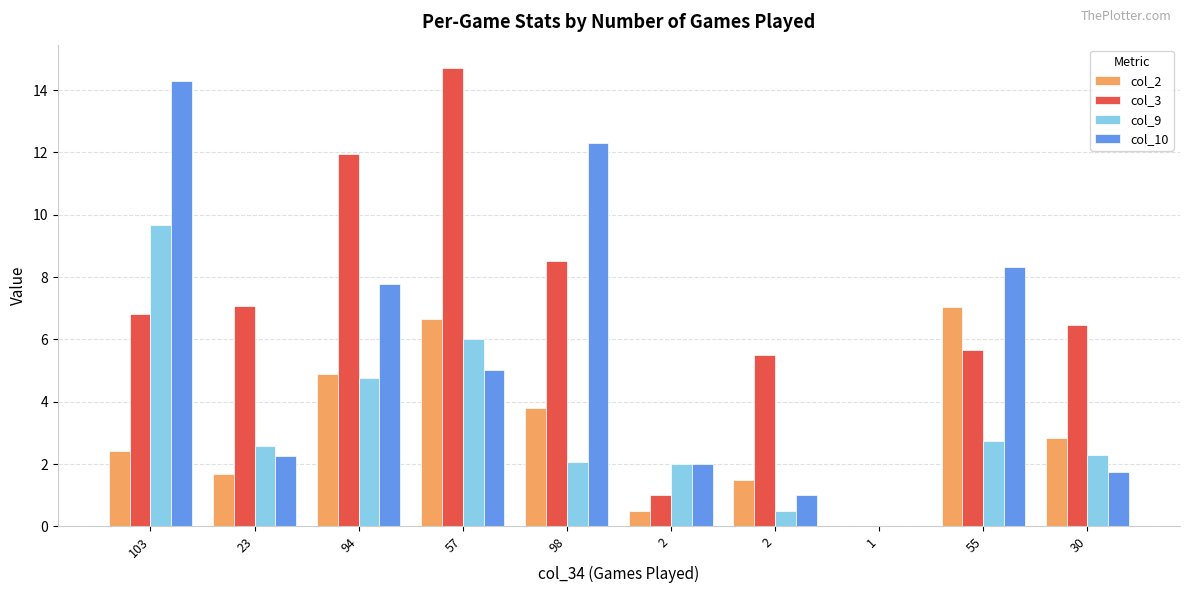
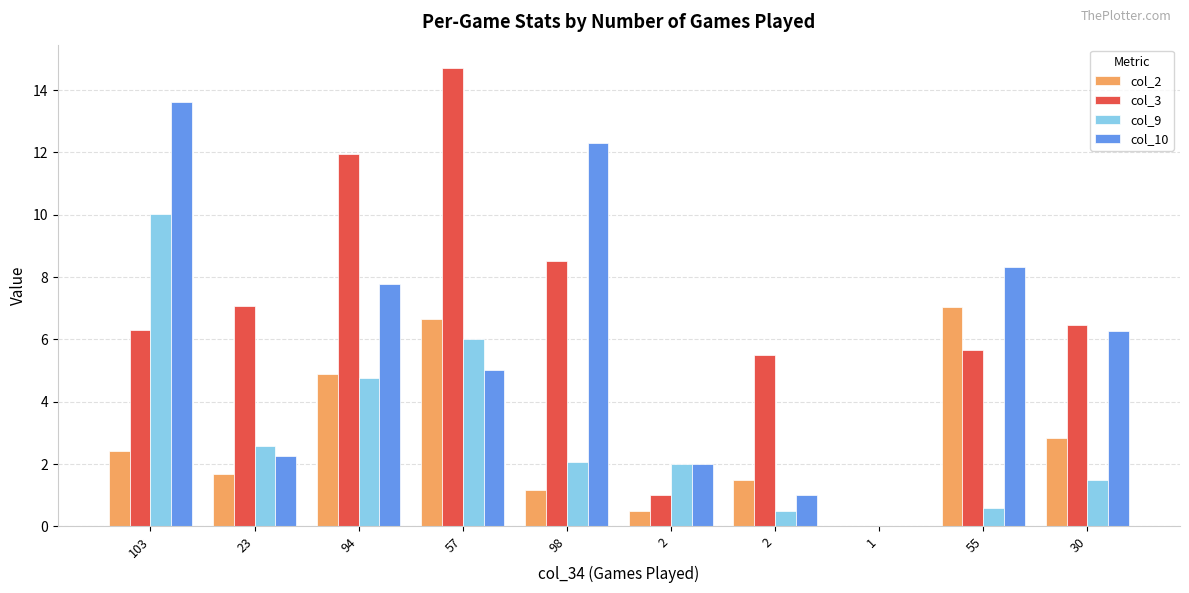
  {
    "col_2": {
      "103": 2.4,
      "23": 1.7,
      "94": 4.9,
      "57": 6.6,
-     "98": 3.8,
+     "98": 1.2,
      "1": 0.0,
      "55": 7.0,
      "30": 2.8
    },
    "col_3": {
-     "103": 6.8,
+     "103": 6.3,
      "23": 7.1,
      "94": 11.9,
      "57": 14.7,
      "98": 8.5,
      "1": 0.0,
      "55": 5.7,
      "30": 6.5
    },
    "col_9": {
-     "103": 9.7,
+     "103": 10.0,
      "23": 2.6,
      "94": 4.8,
      "57": 6.0,
      "98": 2.1,
      "1": 0.0,
-     "55": 2.7,
-     "30": 2.3
+     "55": 0.6,
+     "30": 1.5
    },
    "col_10": {
-     "103": 14.3,
+     "103": 13.6,
      "23": 2.3,
      "94": 7.8,
      "57": 5.0,
      "98": 12.3,
      "1": 0.0,
      "55": 8.3,
-     "30": 1.7
+     "30": 6.3
    }
  }
